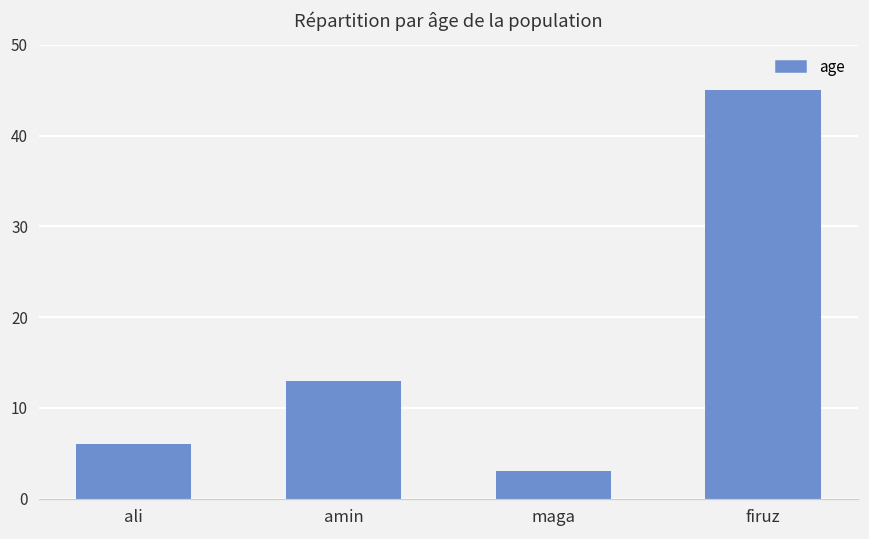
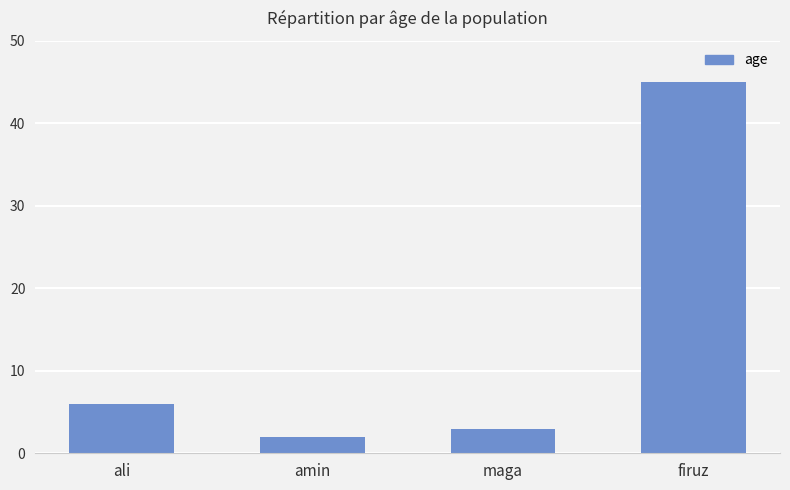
  {
    "ali": 6,
-   "amin": 13,
+   "amin": 2,
    "maga": 3,
    "firuz": 45
  }
